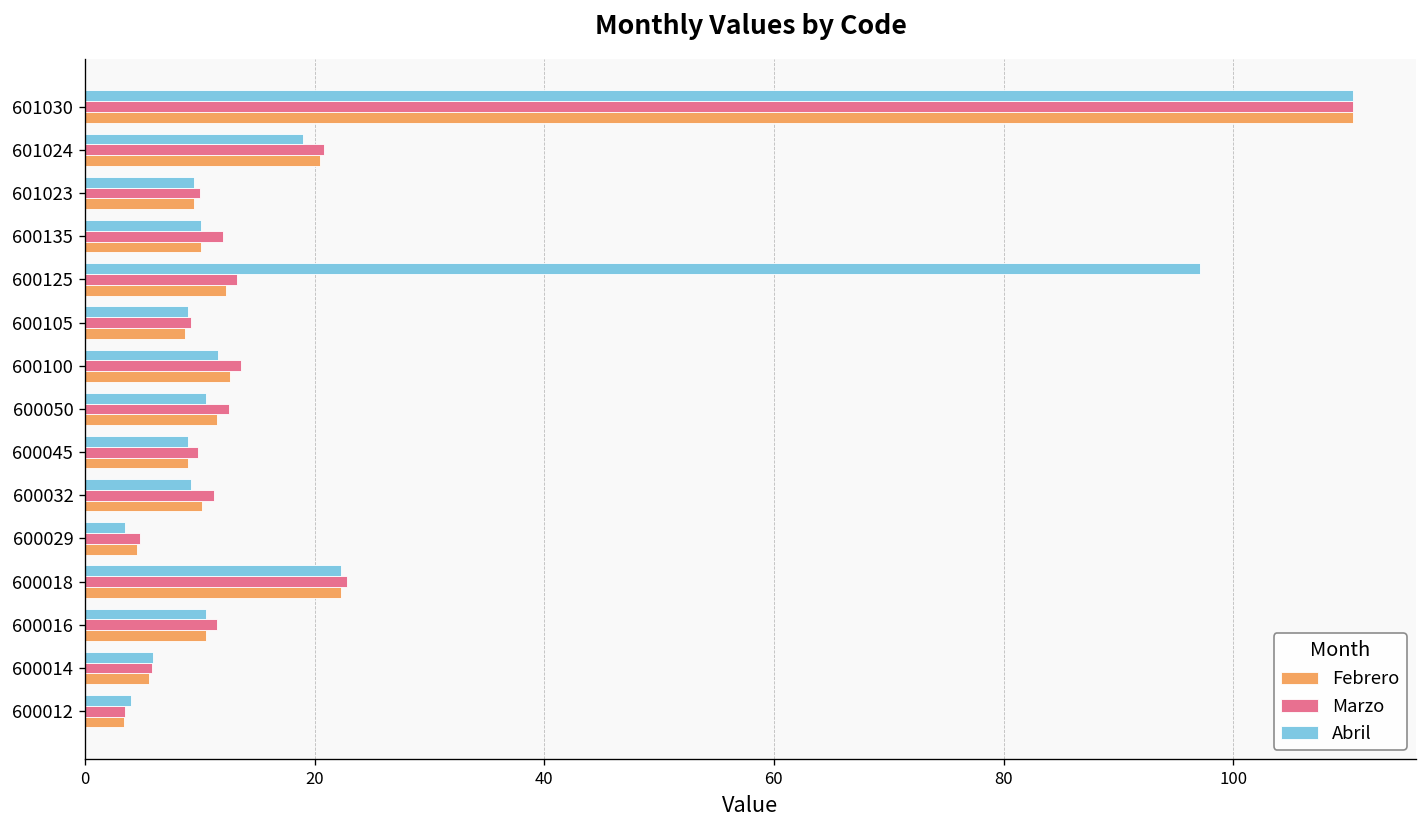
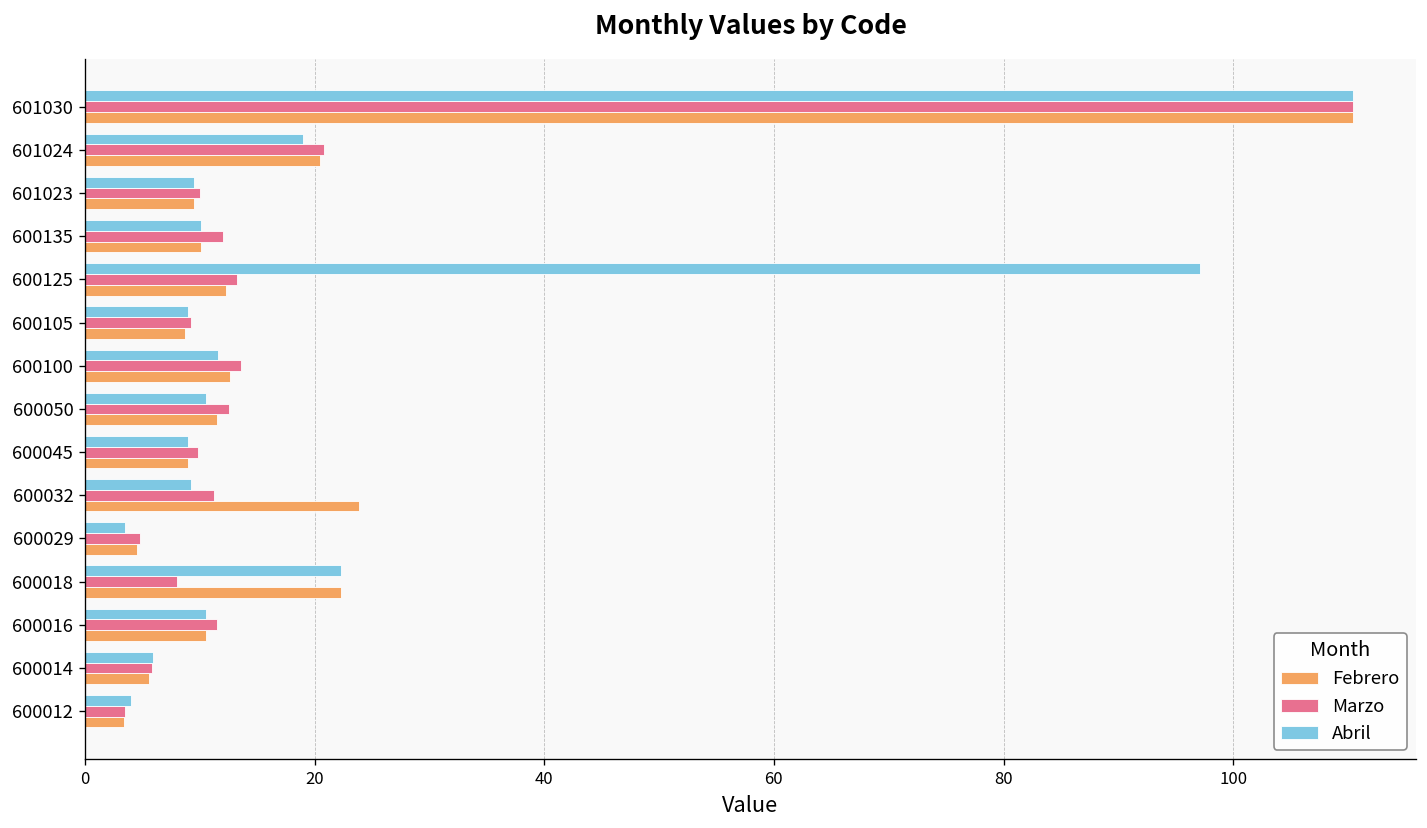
  {
    "Febrero": {
      "601030": 110,
      "601024": 21,
      "601023": 10,
      "600135": 10,
      "600125": 12,
      "600105": 9,
      "600100": 13,
      "600050": 12,
      "600045": 9,
-     "600032": 10,
+     "600032": 24,
      "600029": 5,
      "600018": 22,
      "600016": 11,
      "600014": 6,
      "600012": 3
    },
    "Marzo": {
      "601030": 110,
      "601024": 21,
      "601023": 10,
      "600135": 12,
      "600125": 13,
      "600105": 9,
      "600100": 14,
      "600050": 13,
      "600045": 10,
      "600032": 11,
      "600029": 5,
-     "600018": 23,
+     "600018": 8,
      "600016": 12,
      "600014": 6,
      "600012": 4
    },
    "Abril": {
      "601030": 110,
      "601024": 19,
      "601023": 10,
      "600135": 10,
      "600125": 97,
      "600105": 9,
      "600100": 12,
      "600050": 11,
      "600045": 9,
      "600032": 9,
      "600029": 4,
      "600018": 22,
      "600016": 11,
      "600014": 6,
      "600012": 4
    }
  }
